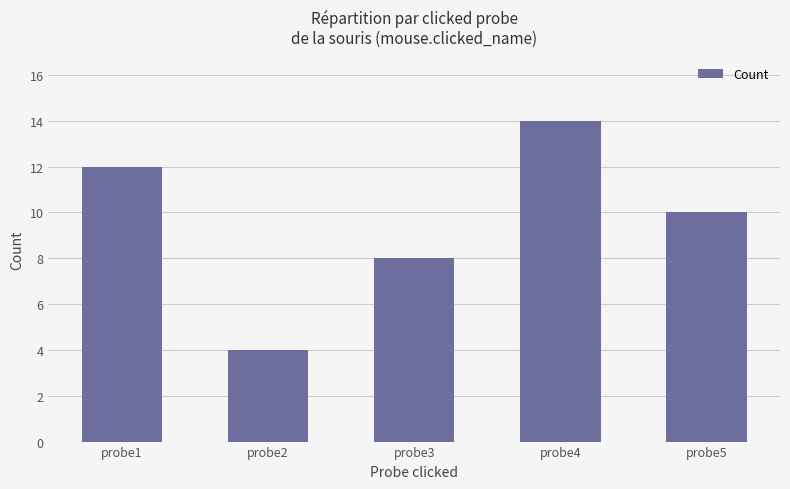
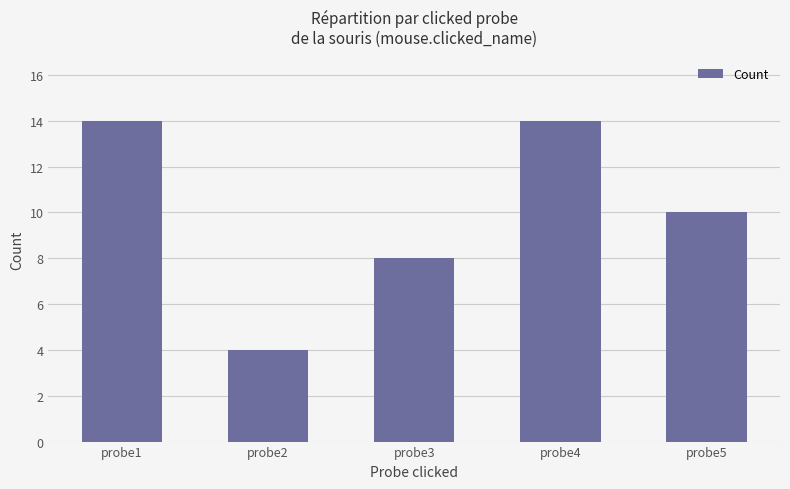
  {
-   "probe1": 12,
+   "probe1": 14,
    "probe2": 4,
    "probe3": 8,
    "probe4": 14,
    "probe5": 10
  }
